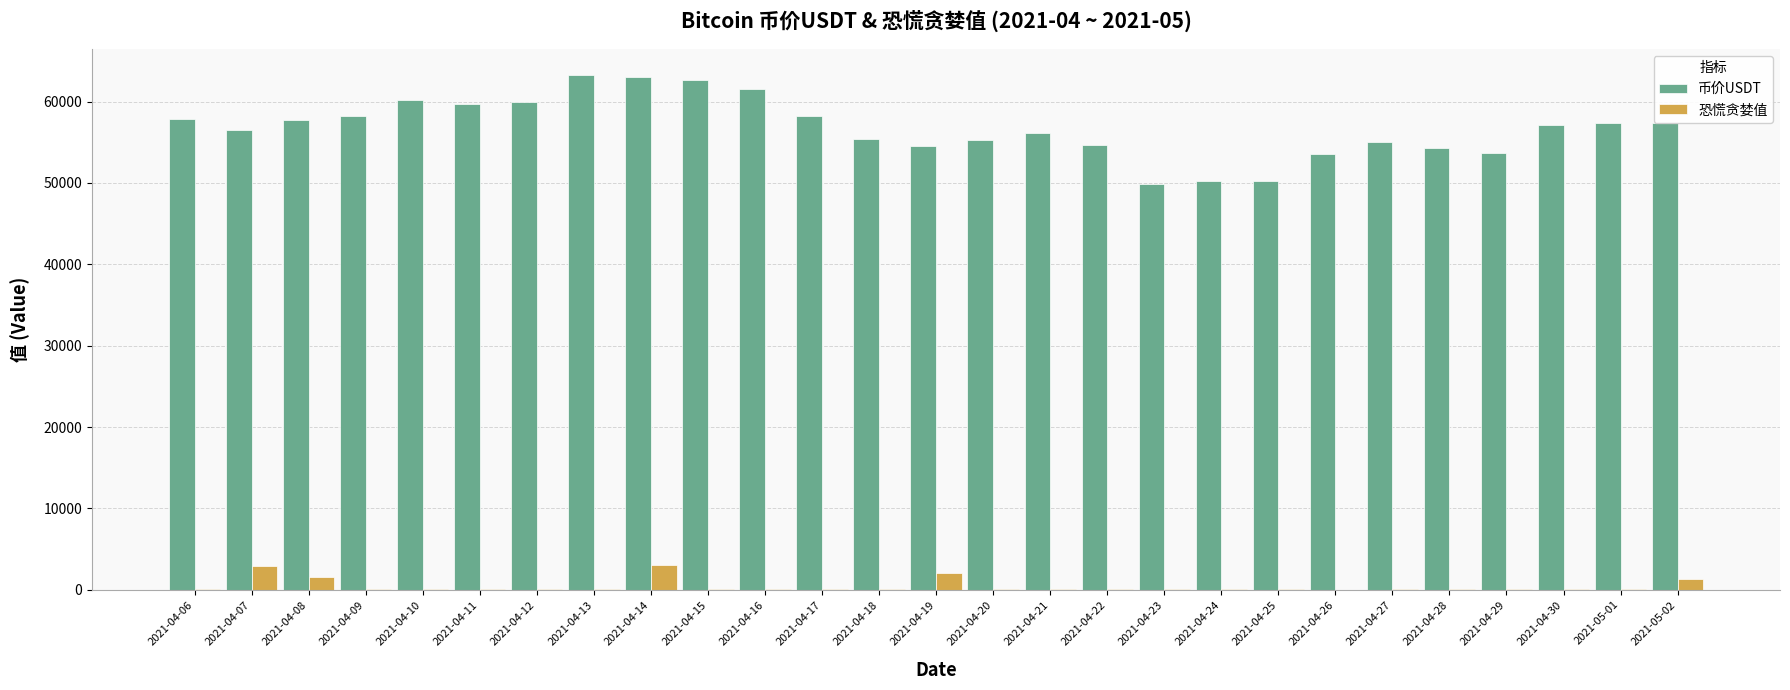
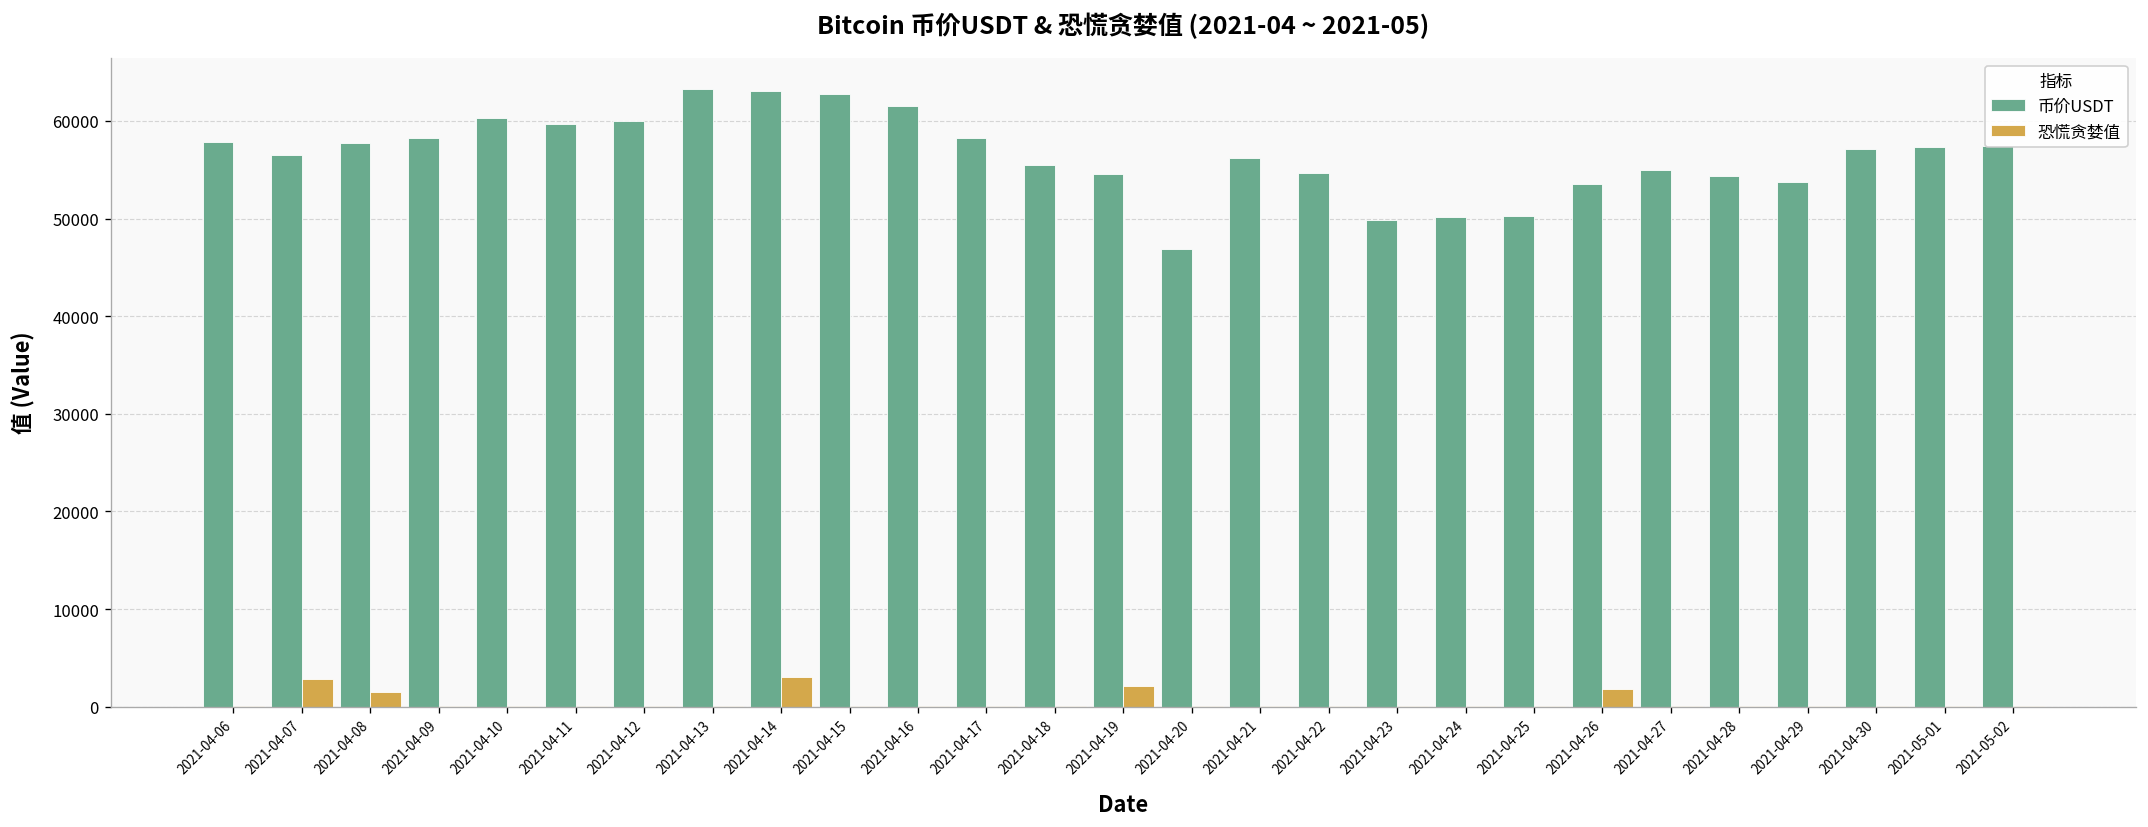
  {
    "币价USDT": {
      "2021-04-06": 58000,
      "2021-04-07": 56000,
      "2021-04-08": 58000,
      "2021-04-09": 58000,
      "2021-04-10": 60000,
      "2021-04-11": 60000,
      "2021-04-12": 60000,
      "2021-04-13": 63000,
      "2021-04-14": 63000,
      "2021-04-15": 63000,
      "2021-04-16": 62000,
      "2021-04-17": 58000,
      "2021-04-18": 55000,
      "2021-04-19": 55000,
-     "2021-04-20": 55000,
+     "2021-04-20": 47000,
      "2021-04-21": 56000,
      "2021-04-22": 55000,
      "2021-04-23": 50000,
      "2021-04-24": 50000,
      "2021-04-25": 50000,
      "2021-04-26": 54000,
      "2021-04-27": 55000,
      "2021-04-28": 54000,
      "2021-04-29": 54000,
      "2021-04-30": 57000,
      "2021-05-01": 57000,
      "2021-05-02": 57000
    },
    "恐慌贪婪值": {
      "2021-04-07": 3000,
      "2021-04-08": 2000,
      "2021-04-14": 3000,
      "2021-04-19": 2000,
-     "2021-04-26": 0,
-     "2021-05-02": 1000
+     "2021-04-26": 2000,
+     "2021-05-02": 0
    }
  }
